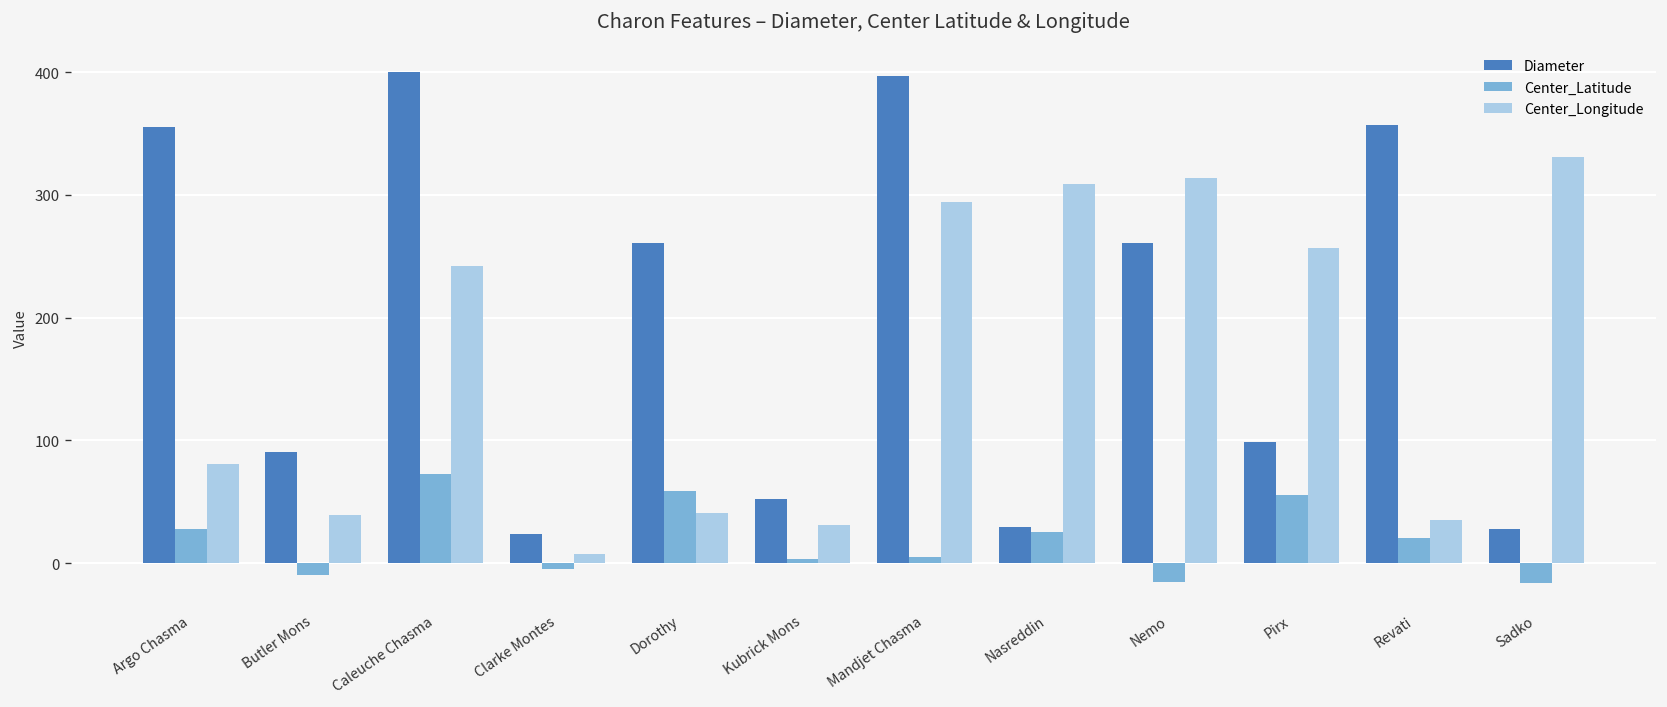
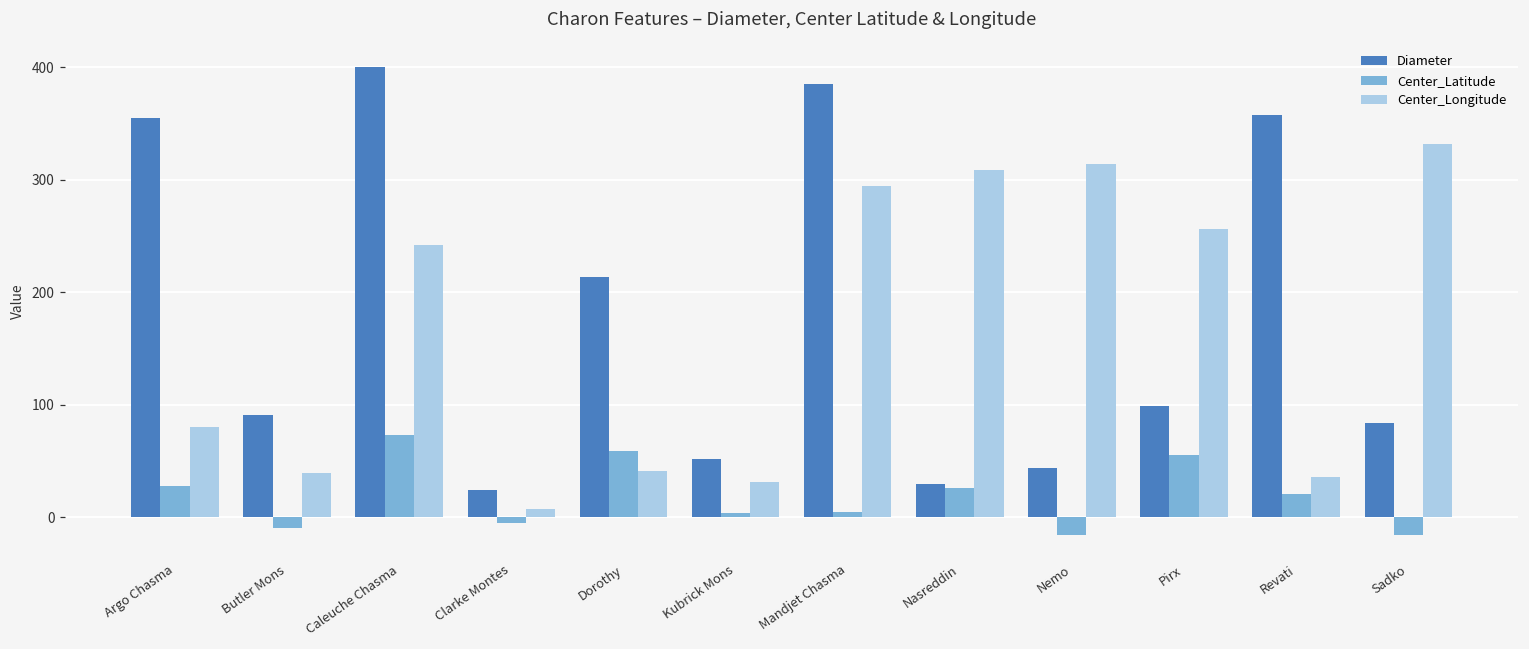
  {
    "Diameter": {
      "Argo Chasma": 355,
      "Butler Mons": 91,
      "Caleuche Chasma": 400,
      "Clarke Montes": 24,
-     "Dorothy": 261,
+     "Dorothy": 213,
      "Kubrick Mons": 52,
-     "Mandjet Chasma": 397,
+     "Mandjet Chasma": 385,
      "Nasreddin": 30,
-     "Nemo": 261,
+     "Nemo": 44,
      "Pirx": 99,
      "Revati": 357,
-     "Sadko": 28
+     "Sadko": 84
    }
  }
